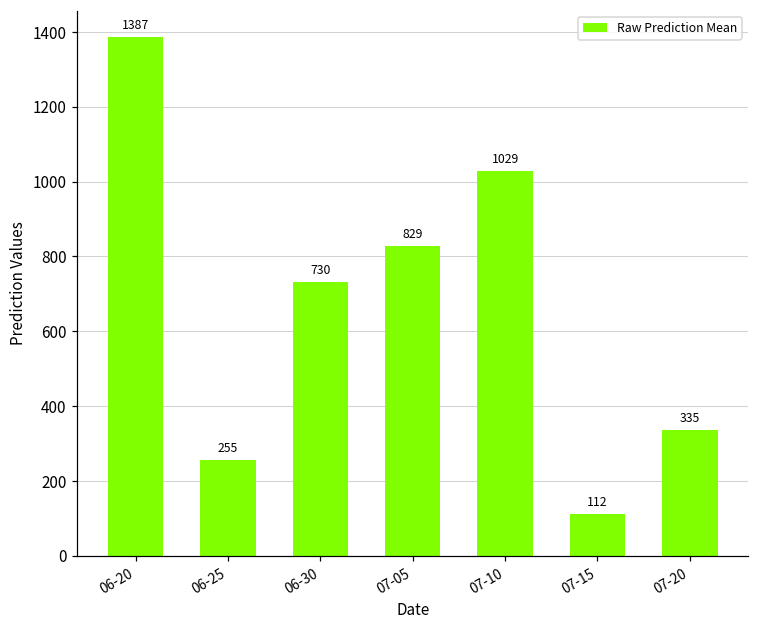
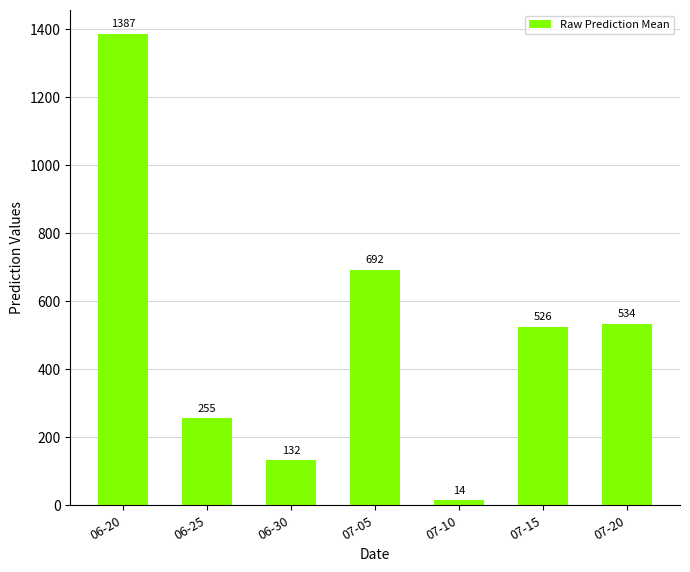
  {
    "06-20": 1387,
    "06-25": 255,
-   "06-30": 730,
-   "07-05": 829,
-   "07-10": 1029,
-   "07-15": 112,
-   "07-20": 335
+   "06-30": 132,
+   "07-05": 692,
+   "07-10": 14,
+   "07-15": 526,
+   "07-20": 534
  }
